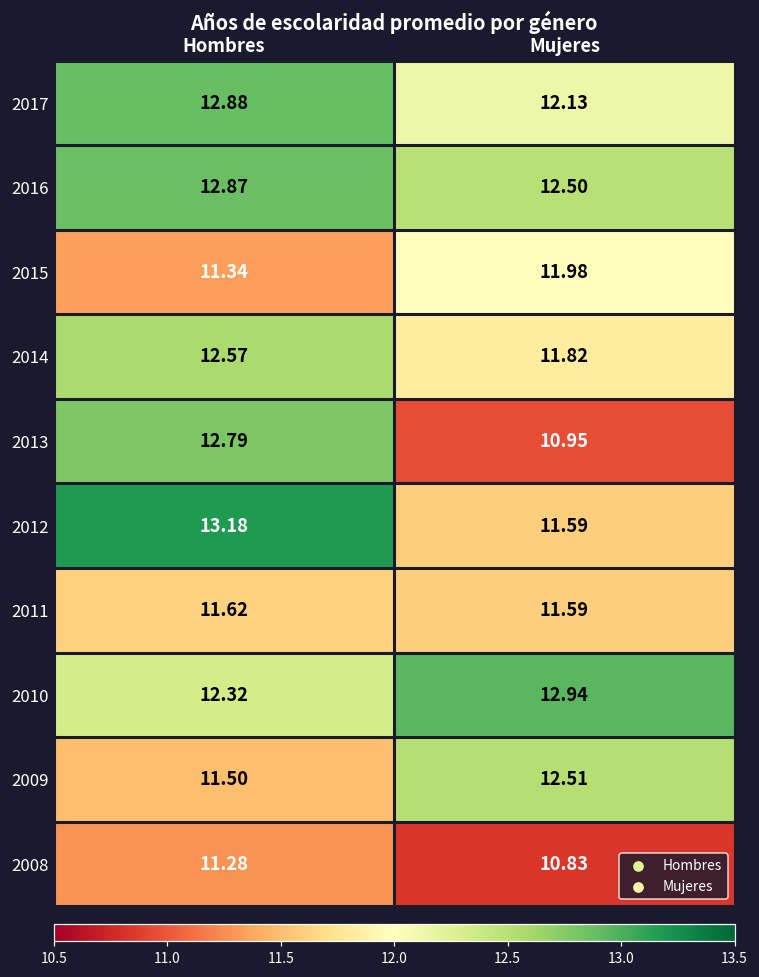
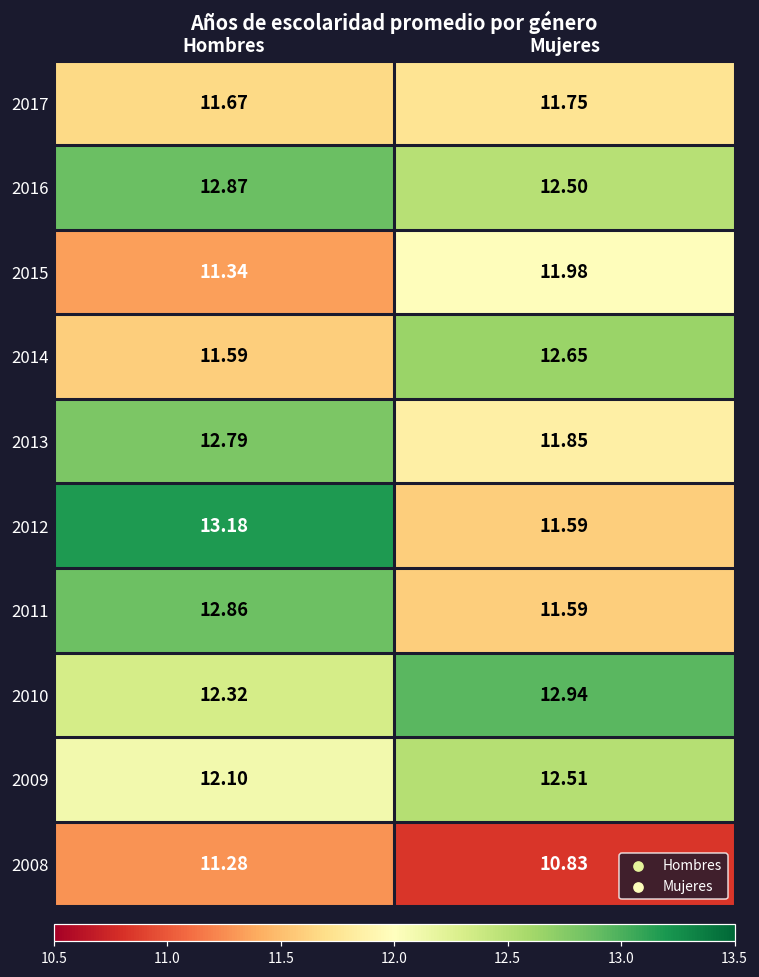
  {
    "2017": {
-     "Hombres": 12.88,
-     "Mujeres": 12.13
+     "Hombres": 11.67,
+     "Mujeres": 11.75
    },
    "2016": {
      "Hombres": 12.87,
      "Mujeres": 12.50
    },
    "2015": {
      "Hombres": 11.34,
      "Mujeres": 11.98
    },
    "2014": {
-     "Hombres": 12.57,
-     "Mujeres": 11.82
+     "Hombres": 11.59,
+     "Mujeres": 12.65
    },
    "2013": {
      "Hombres": 12.79,
-     "Mujeres": 10.95
+     "Mujeres": 11.85
    },
    "2012": {
      "Hombres": 13.18,
      "Mujeres": 11.59
    },
    "2011": {
-     "Hombres": 11.62,
+     "Hombres": 12.86,
      "Mujeres": 11.59
    },
    "2010": {
      "Hombres": 12.32,
      "Mujeres": 12.94
    },
    "2009": {
-     "Hombres": 11.50,
+     "Hombres": 12.10,
      "Mujeres": 12.51
    },
    "2008": {
      "Hombres": 11.28,
      "Mujeres": 10.83
    }
  }
